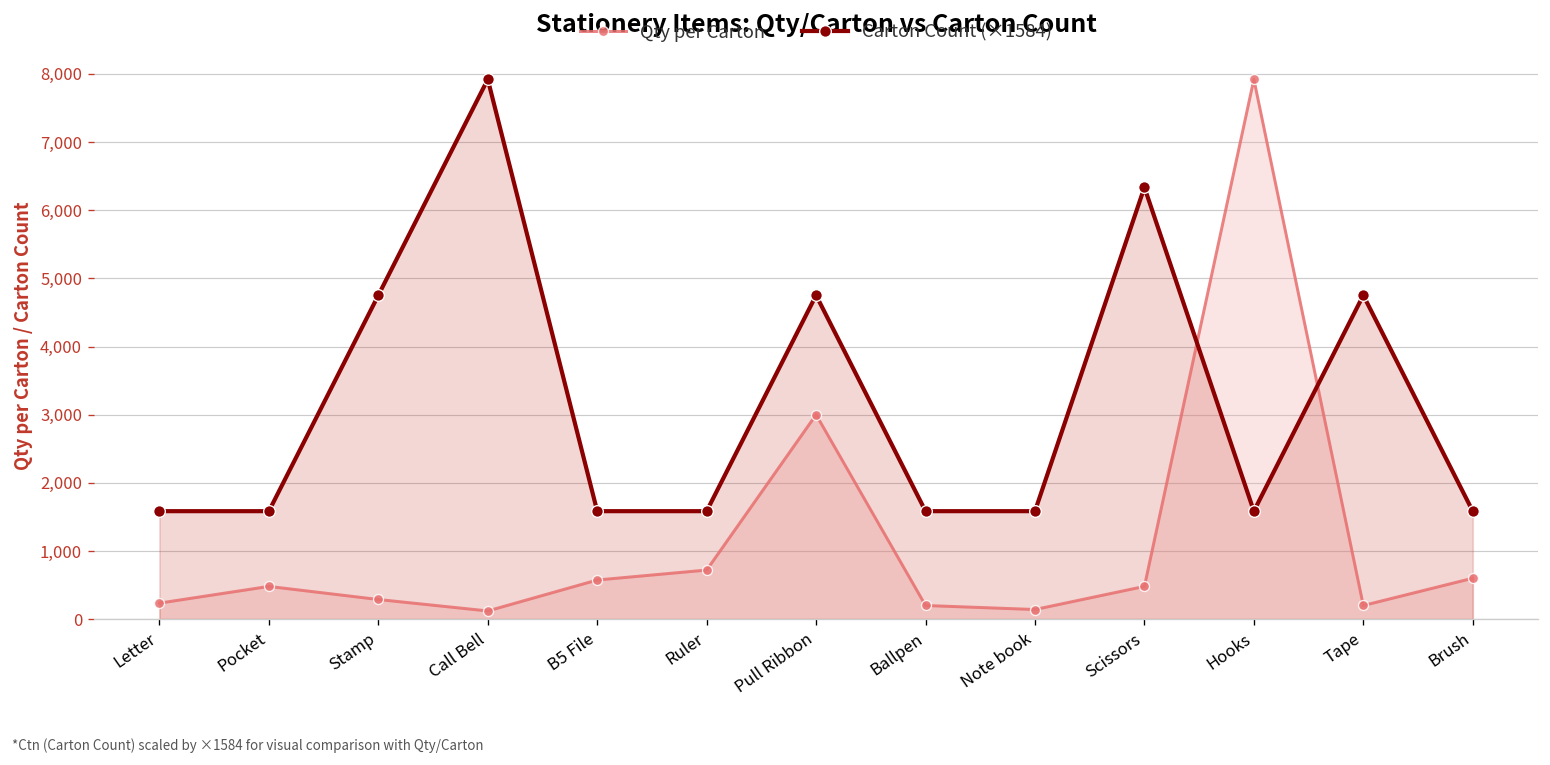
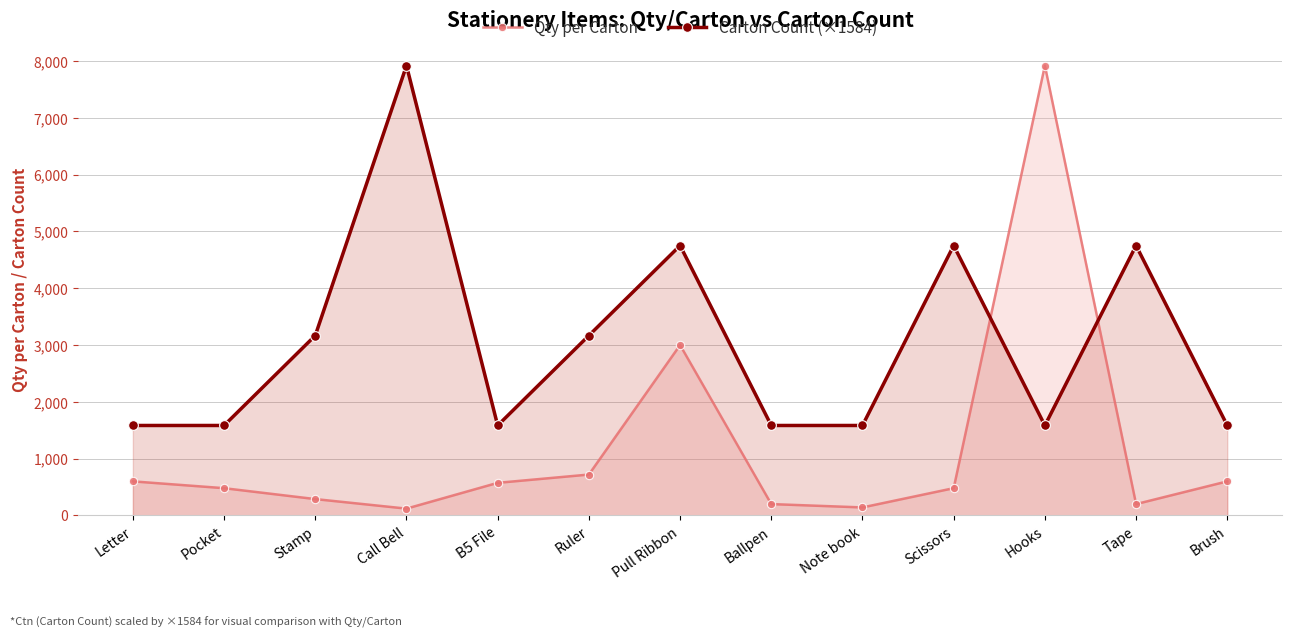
  {
    "Qty per Carton": {
-     "Letter": "200",
+     "Letter": "600",
      "Pocket": "500",
      "Stamp": "300",
      "Call Bell": "100",
      "B5 File": "600",
      "Ruler": "700",
      "Pull Ribbon": "3,000",
      "Ballpen": "200",
      "Note book": "100",
      "Scissors": "500",
      "Hooks": "7,900",
      "Tape": "200",
      "Brush": "600"
    },
    "Carton Count (×1584)": {
      "Letter": "1,600",
      "Pocket": "1,600",
-     "Stamp": "4,800",
+     "Stamp": "3,200",
      "Call Bell": "7,900",
      "B5 File": "1,600",
-     "Ruler": "1,600",
+     "Ruler": "3,200",
      "Pull Ribbon": "4,800",
      "Ballpen": "1,600",
      "Note book": "1,600",
-     "Scissors": "6,300",
+     "Scissors": "4,800",
      "Hooks": "1,600",
      "Tape": "4,800",
      "Brush": "1,600"
    }
  }
